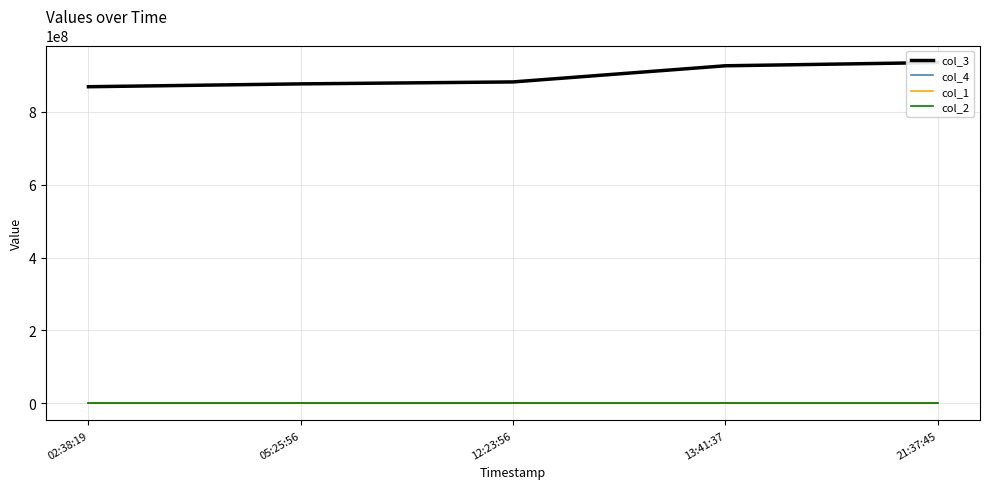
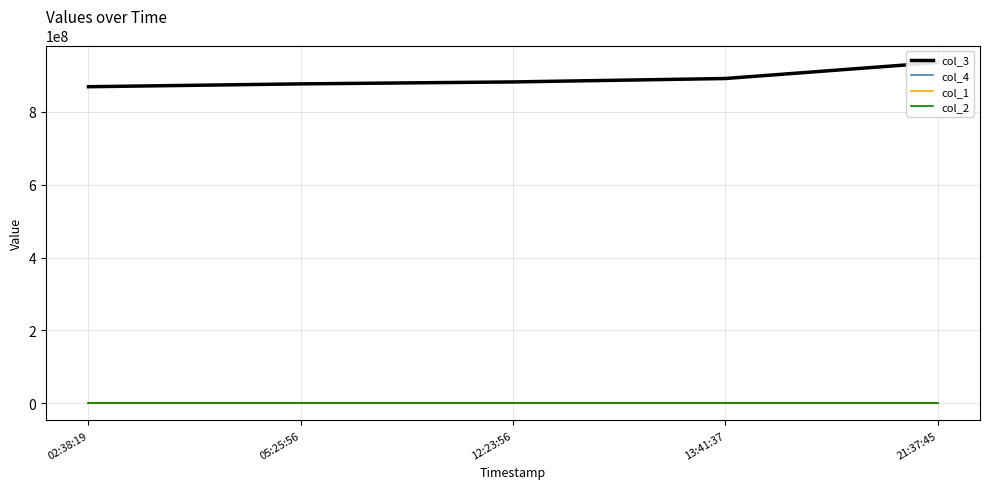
  {
    "col_3": {
      "02:38:19": 870000000,
      "05:25:56": 880000000,
      "12:23:56": 880000000,
-     "13:41:37": 930000000
+     "13:41:37": 890000000
    },
    "col_2": {
      "02:38:19": 0,
      "05:25:56": 0,
      "12:23:56": 0,
      "13:41:37": 0,
      "21:37:45": 0
    }
  }
